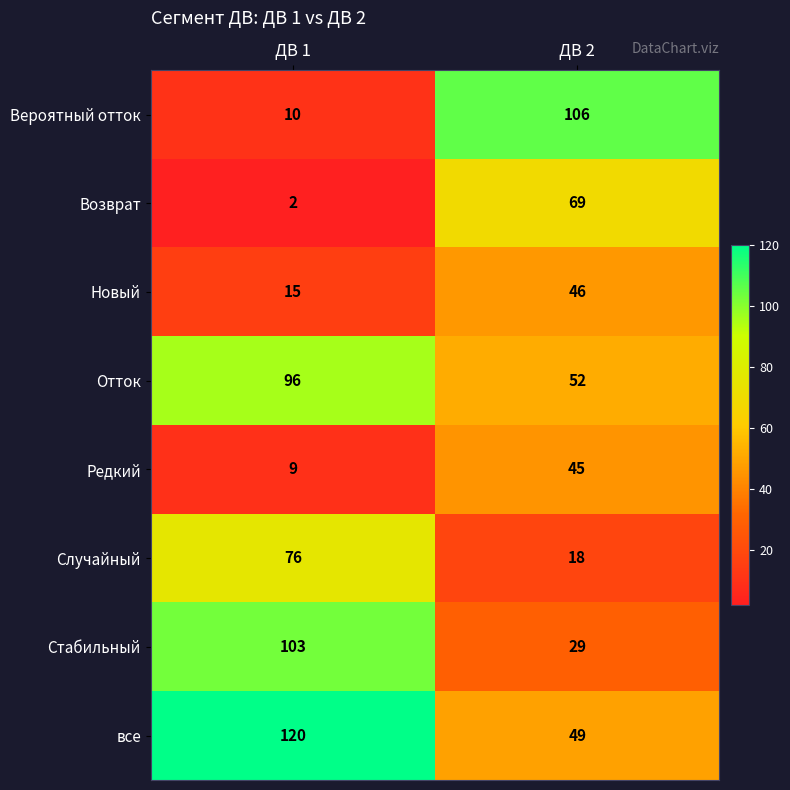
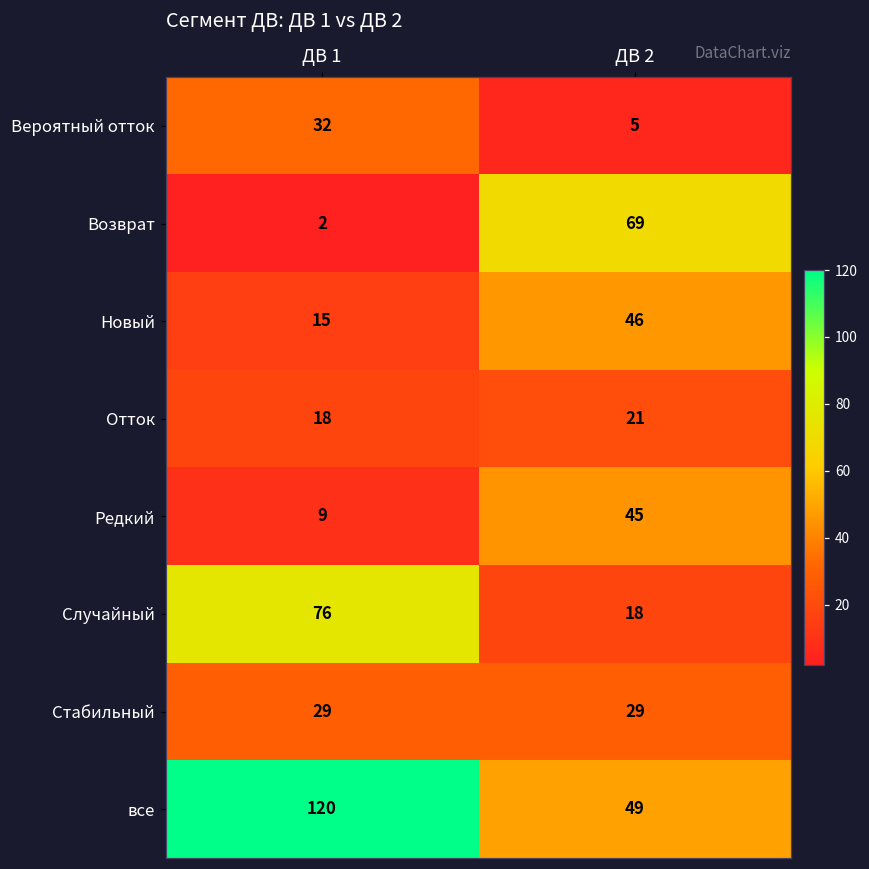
  {
    "Вероятный отток": {
-     "ДВ 1": 10,
-     "ДВ 2": 106
+     "ДВ 1": 32,
+     "ДВ 2": 5
    },
    "Возврат": {
      "ДВ 1": 2,
      "ДВ 2": 69
    },
    "Новый": {
      "ДВ 1": 15,
      "ДВ 2": 46
    },
    "Отток": {
-     "ДВ 1": 96,
-     "ДВ 2": 52
+     "ДВ 1": 18,
+     "ДВ 2": 21
    },
    "Редкий": {
      "ДВ 1": 9,
      "ДВ 2": 45
    },
    "Случайный": {
      "ДВ 1": 76,
      "ДВ 2": 18
    },
    "Стабильный": {
-     "ДВ 1": 103,
+     "ДВ 1": 29,
      "ДВ 2": 29
    },
    "все": {
      "ДВ 1": 120,
      "ДВ 2": 49
    }
  }
